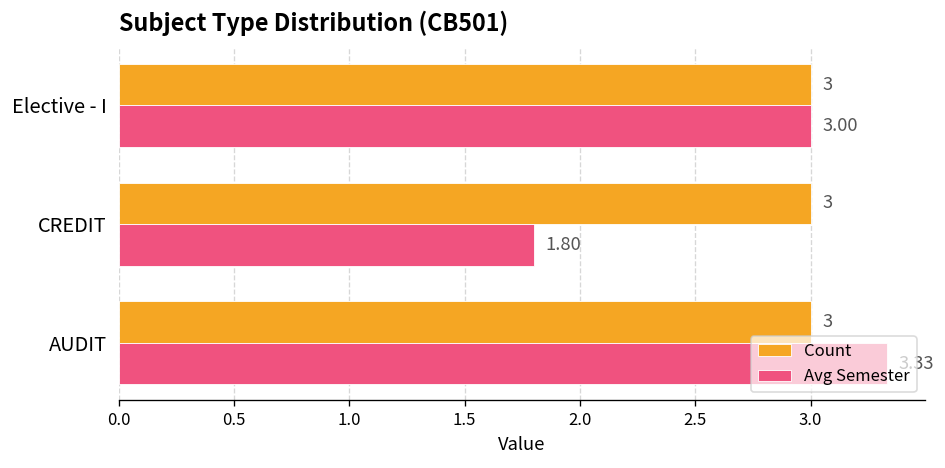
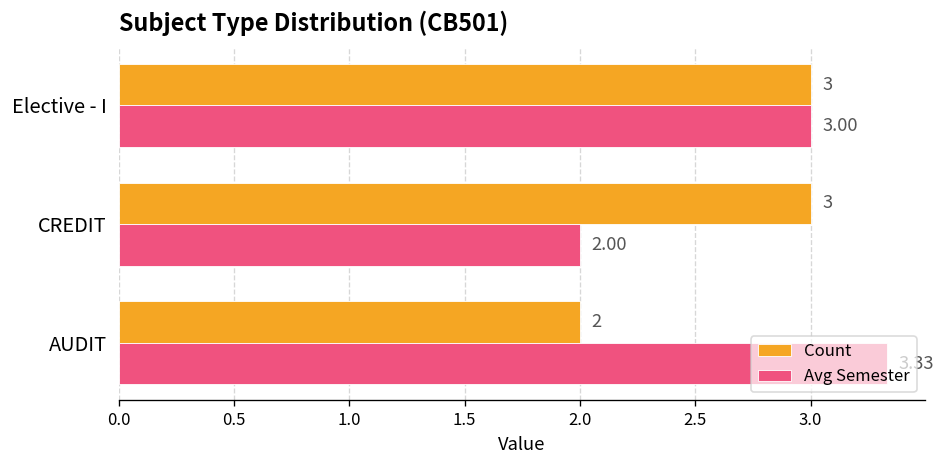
  {
    "Count": {
      "Elective - I": 3,
      "CREDIT": 3,
-     "AUDIT": 3
+     "AUDIT": 2
    },
    "Avg Semester": {
      "Elective - I": 3.00,
-     "CREDIT": 1.80
+     "CREDIT": 2.00
    }
  }
